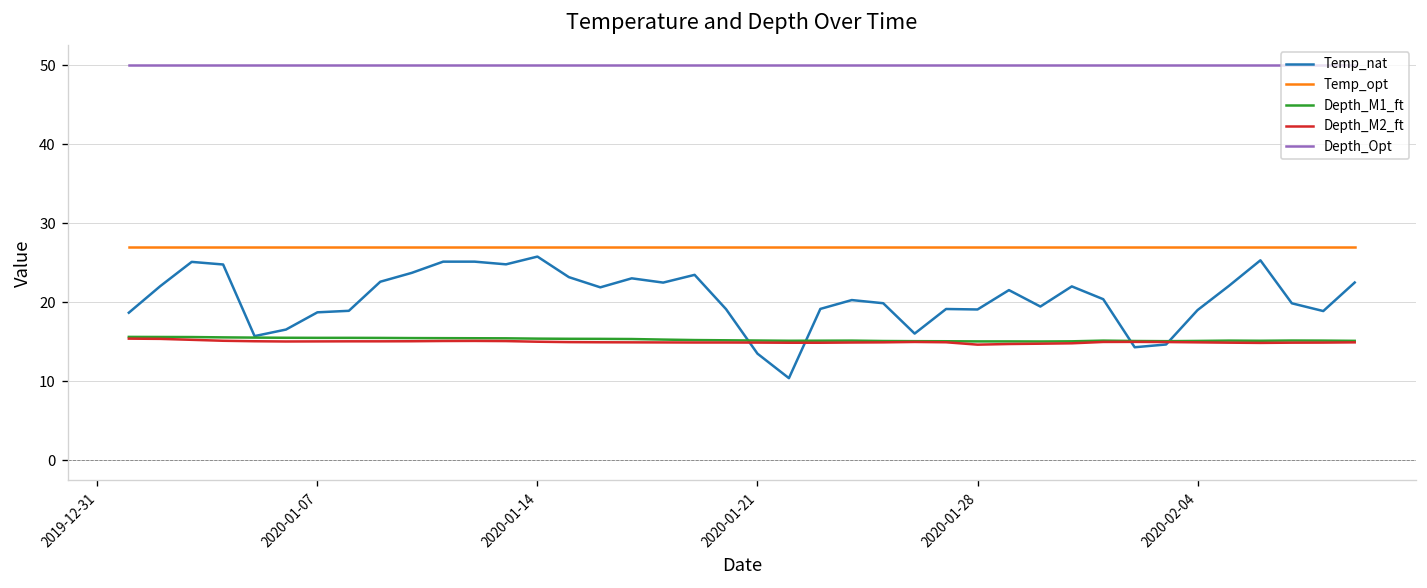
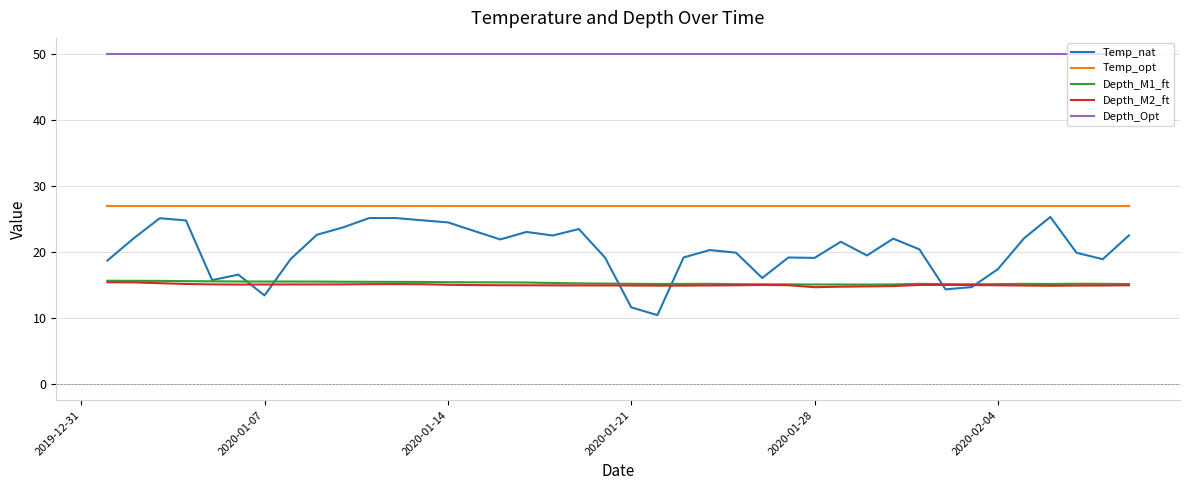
  {
    "Temp_nat": {
-     "2020-01-07": 19,
-     "2020-01-14": 26,
-     "2020-01-21": 14,
+     "2020-01-07": 13,
+     "2020-01-14": 24,
+     "2020-01-21": 12,
      "2020-01-28": 19,
-     "2020-02-04": 19
+     "2020-02-04": 17
    },
    "Temp_opt": {
      "2020-01-07": 27,
      "2020-01-14": 27,
      "2020-01-21": 27,
      "2020-01-28": 27,
      "2020-02-04": 27
    },
    "Depth_M1_ft": {
      "2020-01-07": 16,
      "2020-01-14": 15,
      "2020-01-28": 15
    },
    "Depth_M2_ft": {
      "2020-01-07": 15,
      "2020-01-14": 15,
      "2020-01-28": 15
    },
    "Depth_Opt": {
      "2020-01-07": 50,
      "2020-01-14": 50,
      "2020-01-21": 50,
      "2020-01-28": 50,
      "2020-02-04": 50
    }
  }
